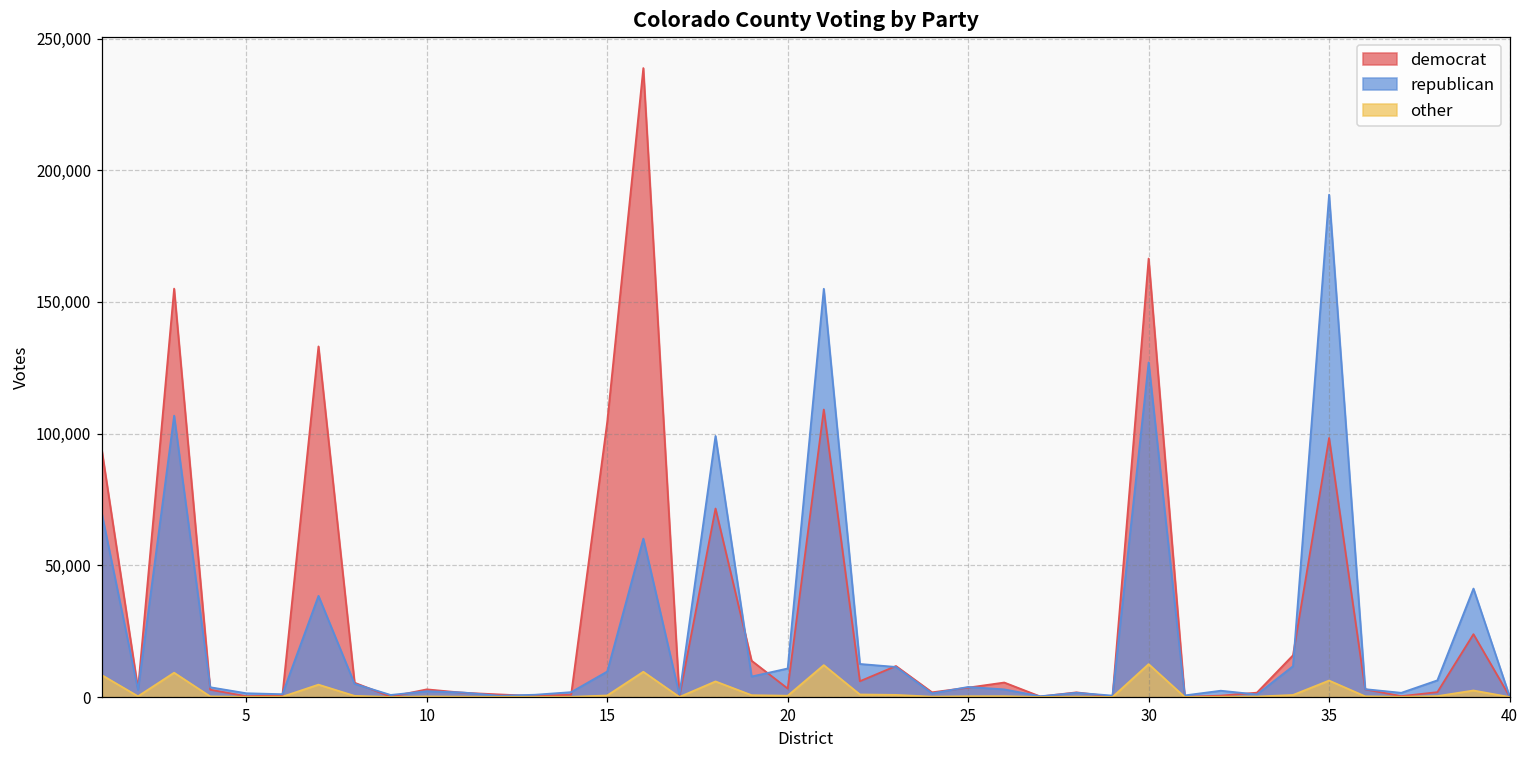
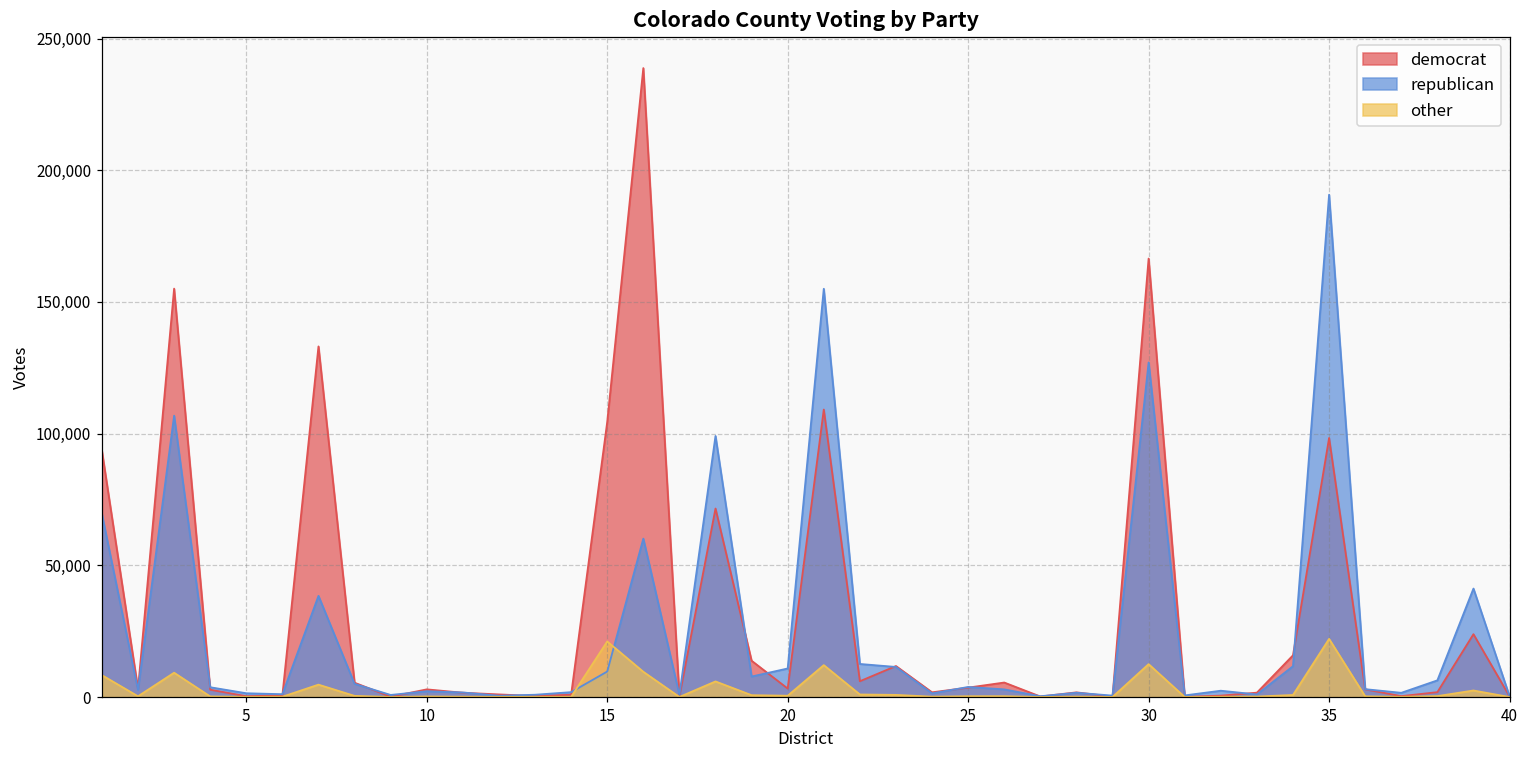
  {
    "democrat": {
      "15": "104,000",
      "20": "3,000",
      "30": "166,000",
      "35": "98,000"
    },
    "republican": {
      "5": "1,000",
      "15": "10,000",
      "20": "11,000",
      "30": "127,000",
      "35": "191,000"
    },
    "other": {
      "10": "0",
-     "15": "1,000",
+     "15": "21,000",
      "20": "1,000",
      "25": "0",
      "30": "13,000",
-     "35": "6,000"
+     "35": "22,000"
    }
  }
